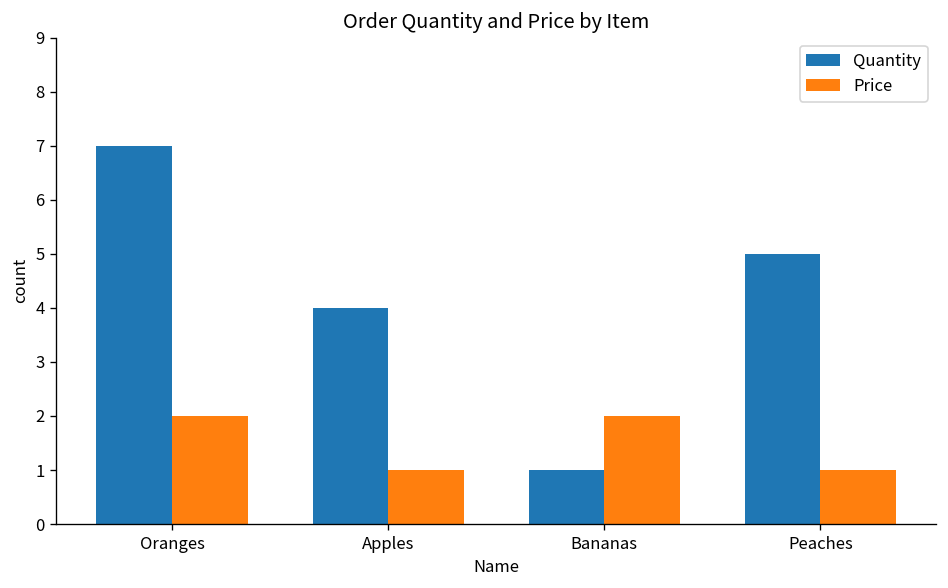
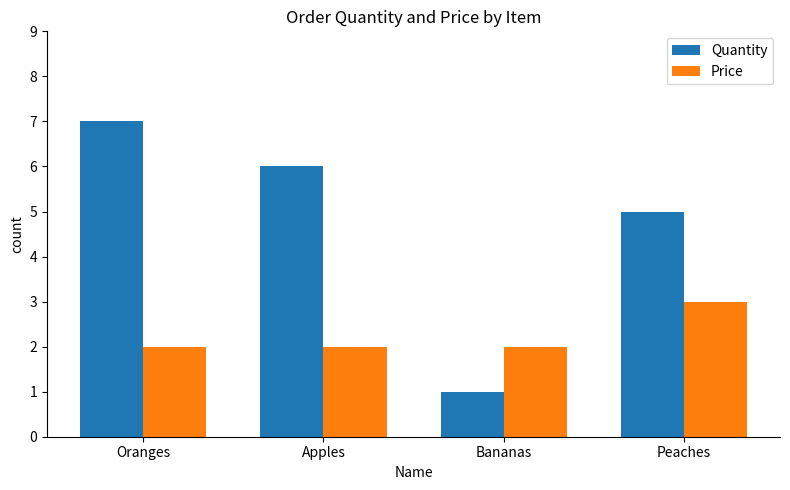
  {
    "Quantity": {
      "Oranges": 7,
-     "Apples": 4,
+     "Apples": 6,
      "Bananas": 1,
      "Peaches": 5
    },
    "Price": {
      "Oranges": 2,
-     "Apples": 1,
+     "Apples": 2,
      "Bananas": 2,
-     "Peaches": 1
+     "Peaches": 3
    }
  }
